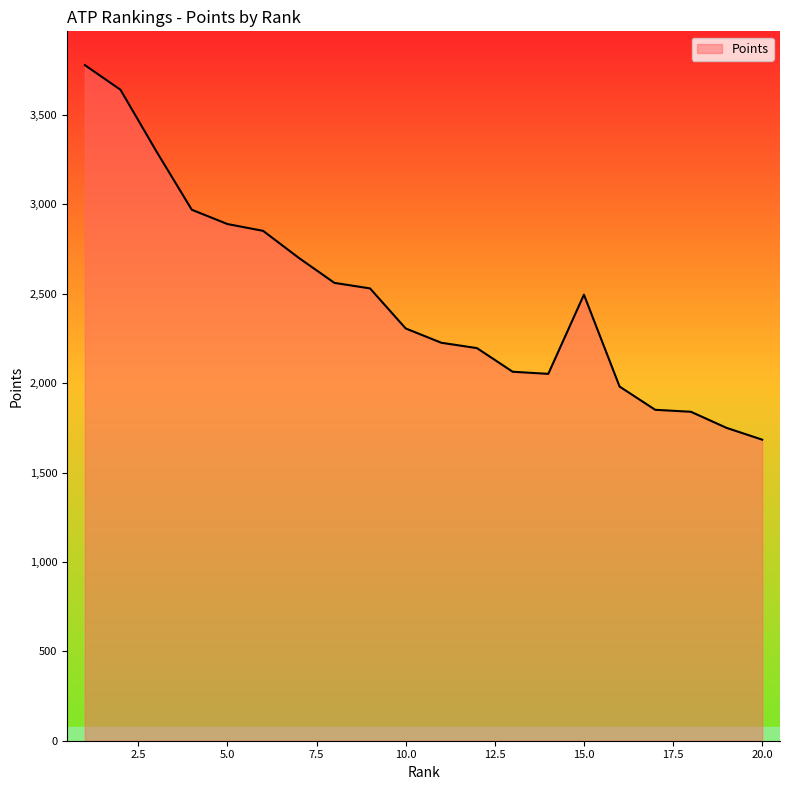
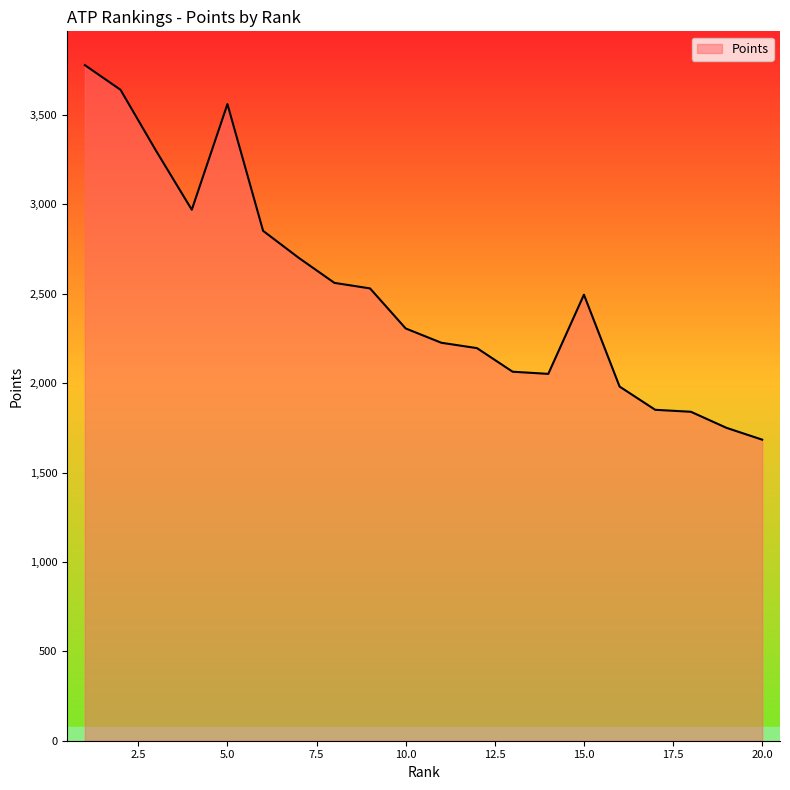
  {
-   "5.0": "2,890",
+   "5.0": "3,560",
    "10.0": "2,310",
    "15.0": "2,500",
    "20.0": "1,680"
  }
